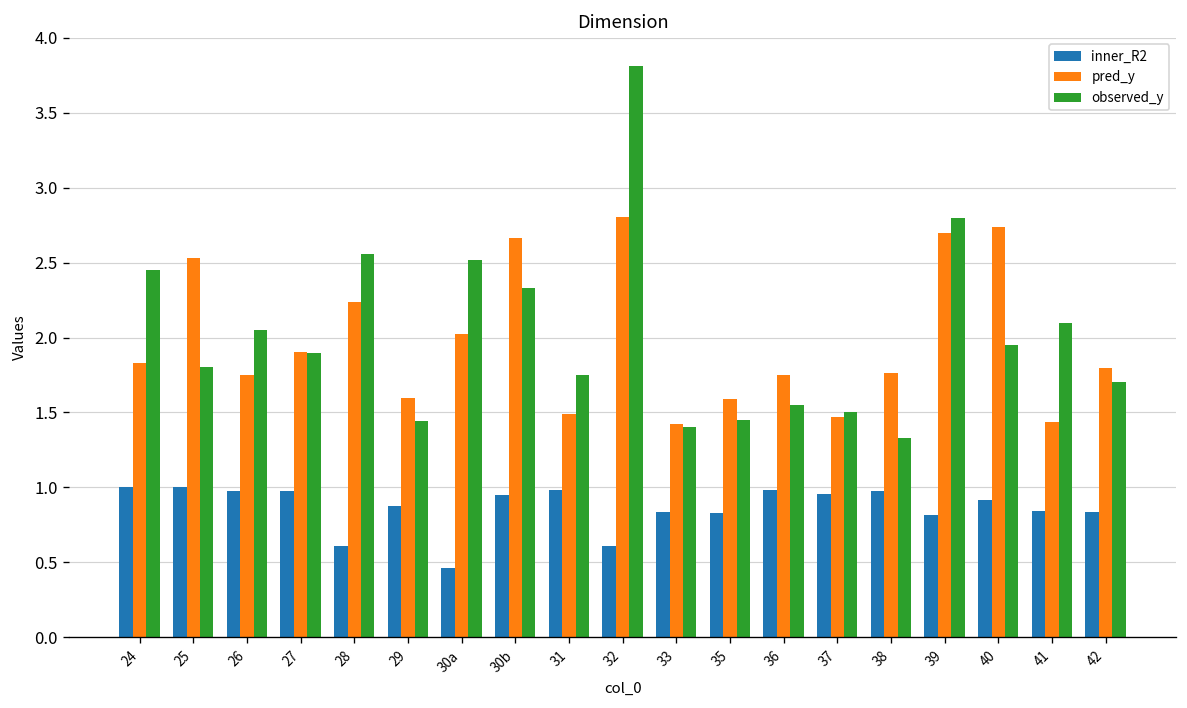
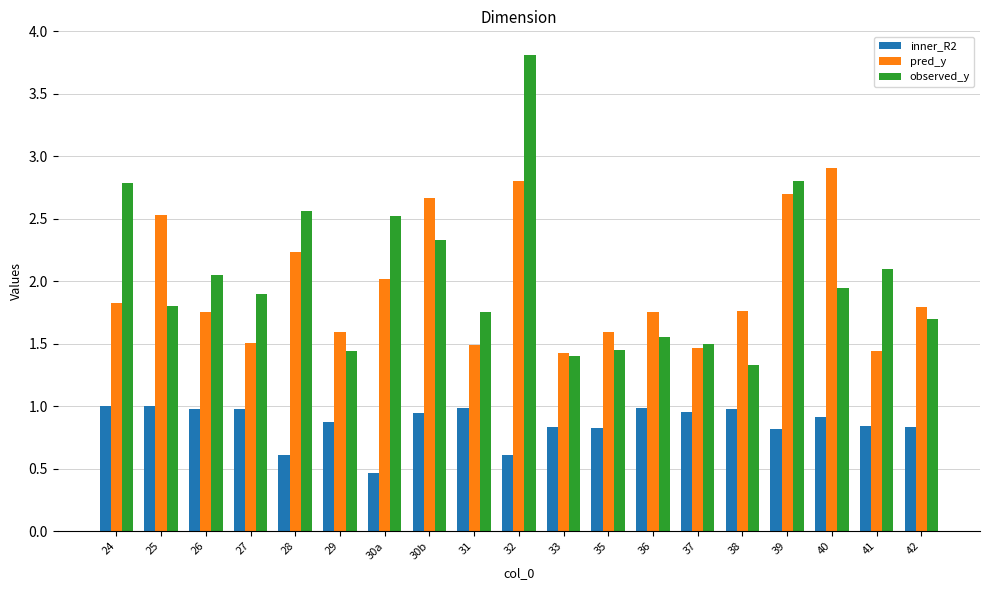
  {
    "inner_R2": {
      "24": 1.00,
      "25": 1.00,
      "26": 0.97,
      "27": 0.98,
      "28": 0.61,
      "29": 0.88,
      "30a": 0.46,
      "30b": 0.95,
      "31": 0.99,
      "32": 0.61,
      "33": 0.84,
      "35": 0.83,
      "36": 0.98,
      "37": 0.96,
      "38": 0.98,
      "39": 0.82,
      "40": 0.91,
      "41": 0.84,
      "42": 0.83
    },
    "pred_y": {
      "24": 1.83,
      "25": 2.53,
      "26": 1.75,
-     "27": 1.90,
+     "27": 1.51,
      "28": 2.24,
      "29": 1.59,
      "30a": 2.02,
      "30b": 2.67,
      "31": 1.49,
      "32": 2.81,
      "33": 1.42,
      "35": 1.59,
      "36": 1.75,
      "37": 1.47,
      "38": 1.76,
      "39": 2.70,
-     "40": 2.74,
+     "40": 2.90,
      "41": 1.44,
      "42": 1.80
    },
    "observed_y": {
-     "24": 2.45,
+     "24": 2.79,
      "25": 1.80,
      "26": 2.05,
      "27": 1.90,
      "28": 2.56,
      "29": 1.44,
      "30a": 2.52,
      "30b": 2.33,
      "31": 1.75,
      "32": 3.81,
      "33": 1.40,
      "35": 1.45,
      "36": 1.55,
      "37": 1.50,
      "38": 1.33,
      "39": 2.80,
      "40": 1.95,
      "41": 2.10,
      "42": 1.70
    }
  }
